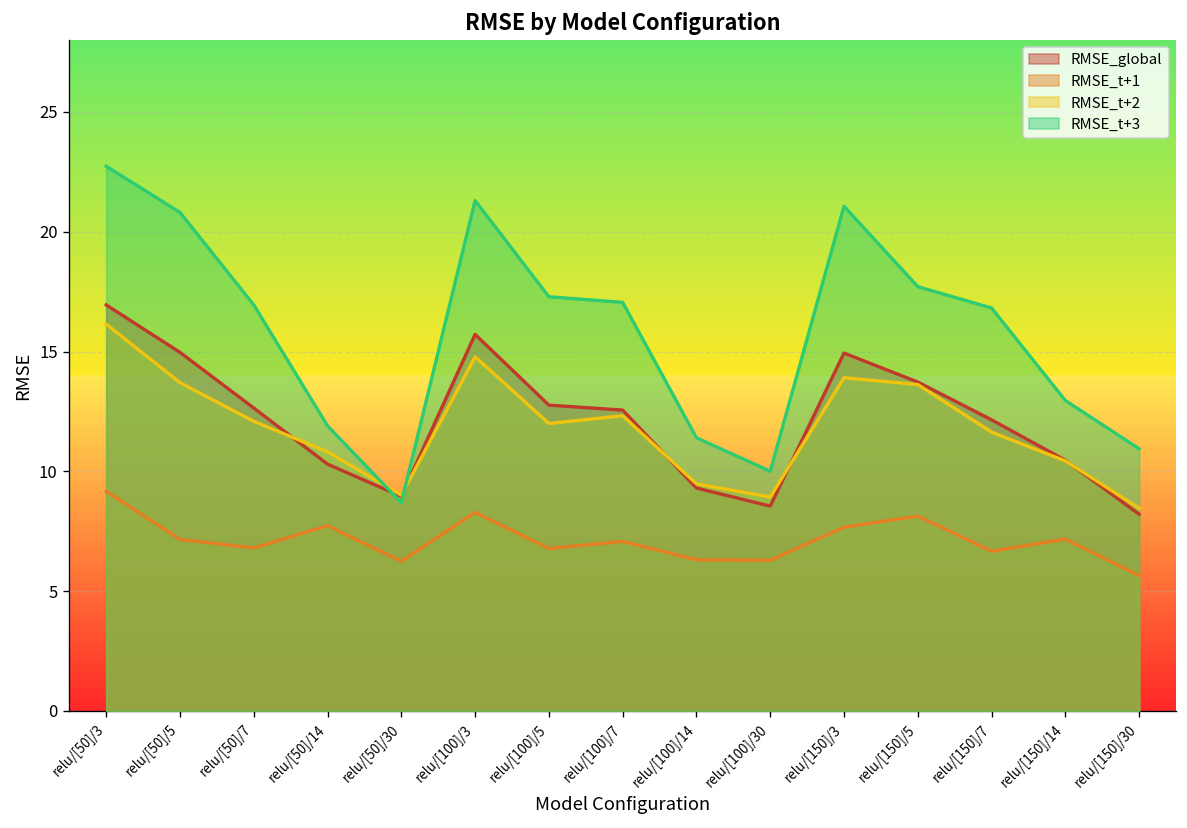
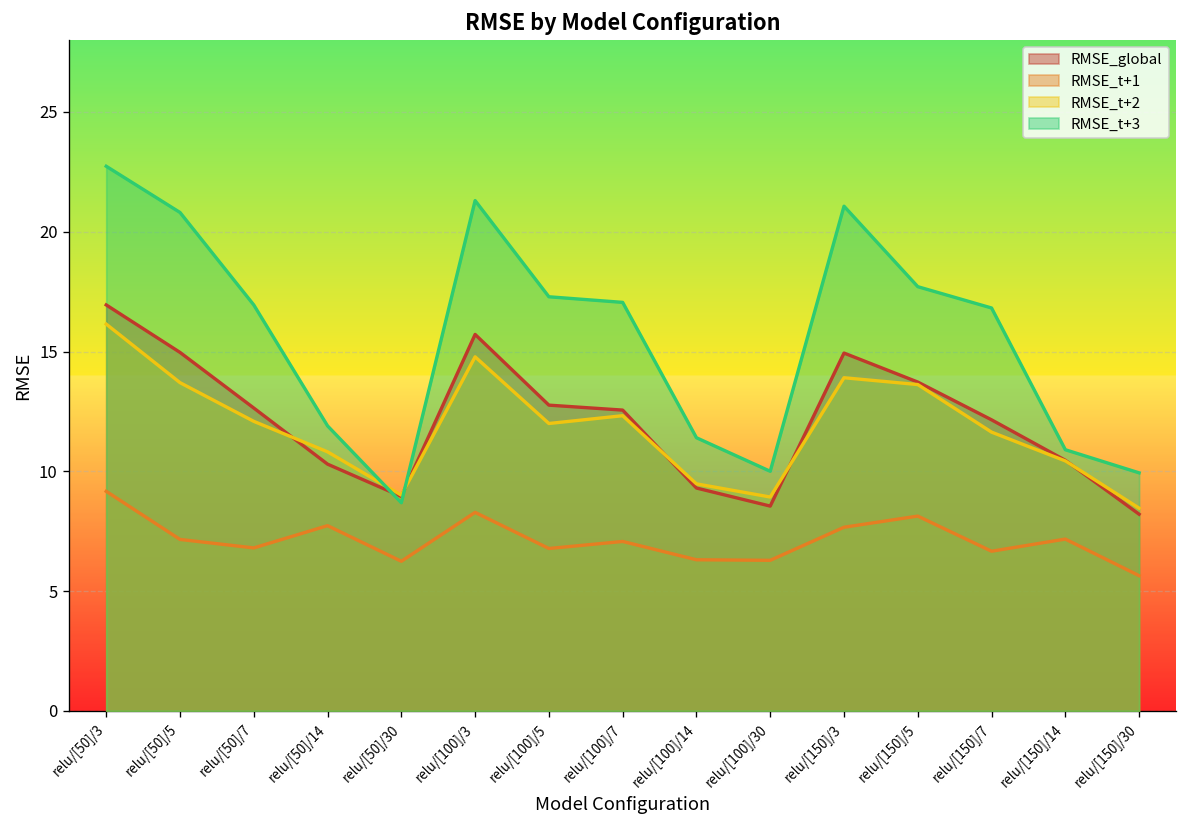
  {
    "RMSE_t+3": {
      "relu/[50]/3": 22.7,
      "relu/[50]/5": 20.8,
      "relu/[50]/7": 16.9,
      "relu/[50]/14": 11.9,
      "relu/[50]/30": 8.7,
      "relu/[100]/3": 21.3,
      "relu/[100]/5": 17.3,
      "relu/[100]/7": 17.1,
      "relu/[100]/14": 11.4,
      "relu/[100]/30": 10.0,
      "relu/[150]/3": 21.1,
      "relu/[150]/5": 17.7,
      "relu/[150]/7": 16.8,
-     "relu/[150]/14": 13.0,
-     "relu/[150]/30": 10.9
+     "relu/[150]/14": 10.9,
+     "relu/[150]/30": 9.9
    }
  }
